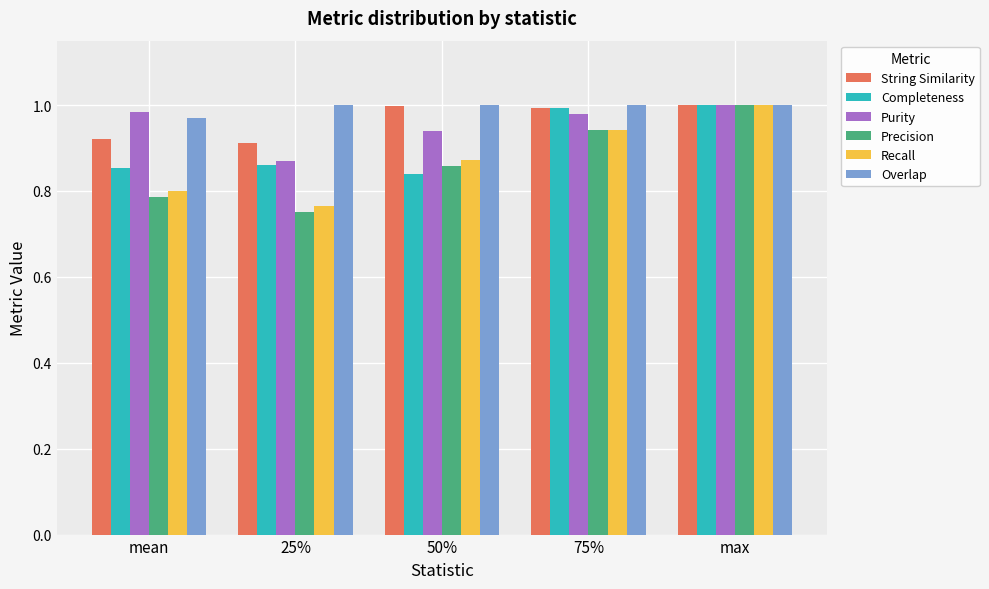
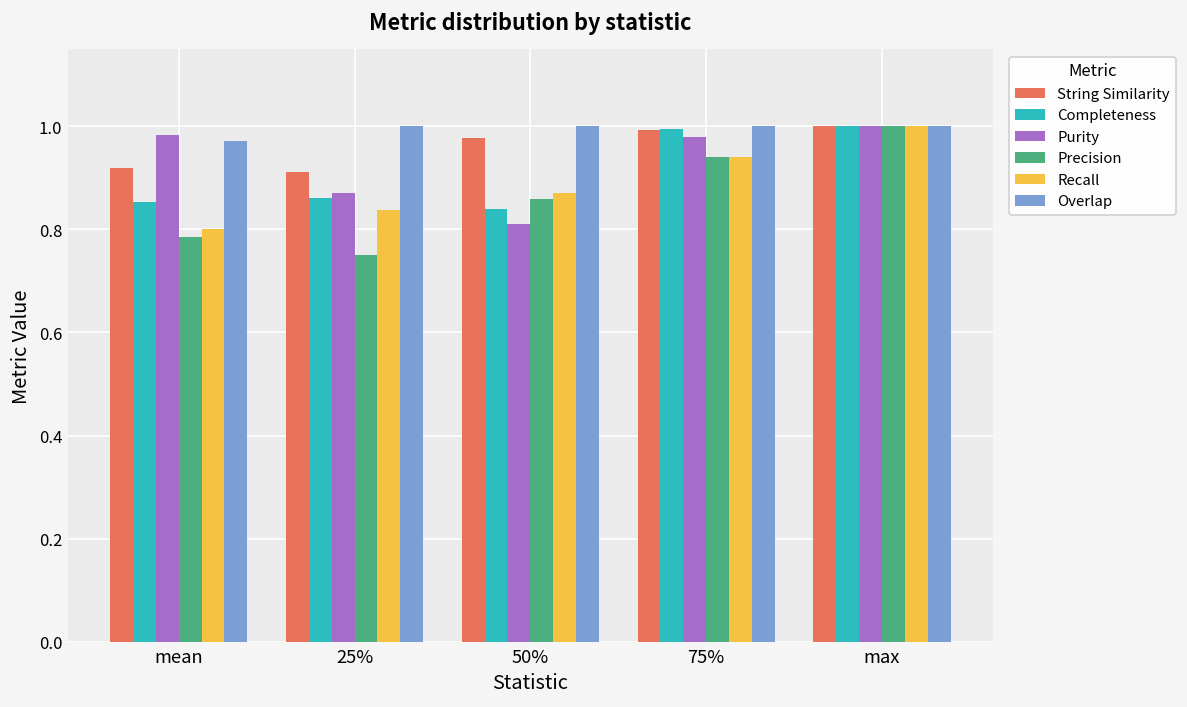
  {
    "String Similarity": {
      "mean": 0.92,
      "25%": 0.91,
-     "50%": 1.00,
+     "50%": 0.98,
      "75%": 0.99,
      "max": 1.00
    },
    "Completeness": {
      "mean": 0.85,
      "25%": 0.86,
      "50%": 0.84,
      "75%": 0.99,
      "max": 1.00
    },
    "Purity": {
      "mean": 0.98,
      "25%": 0.87,
-     "50%": 0.94,
+     "50%": 0.81,
      "75%": 0.98,
      "max": 1.00
    },
    "Precision": {
      "mean": 0.79,
      "25%": 0.75,
      "50%": 0.86,
      "75%": 0.94,
      "max": 1.00
    },
    "Recall": {
      "mean": 0.80,
-     "25%": 0.77,
+     "25%": 0.84,
      "50%": 0.87,
      "75%": 0.94,
      "max": 1.00
    },
    "Overlap": {
      "mean": 0.97,
      "25%": 1.00,
      "50%": 1.00,
      "75%": 1.00,
      "max": 1.00
    }
  }
